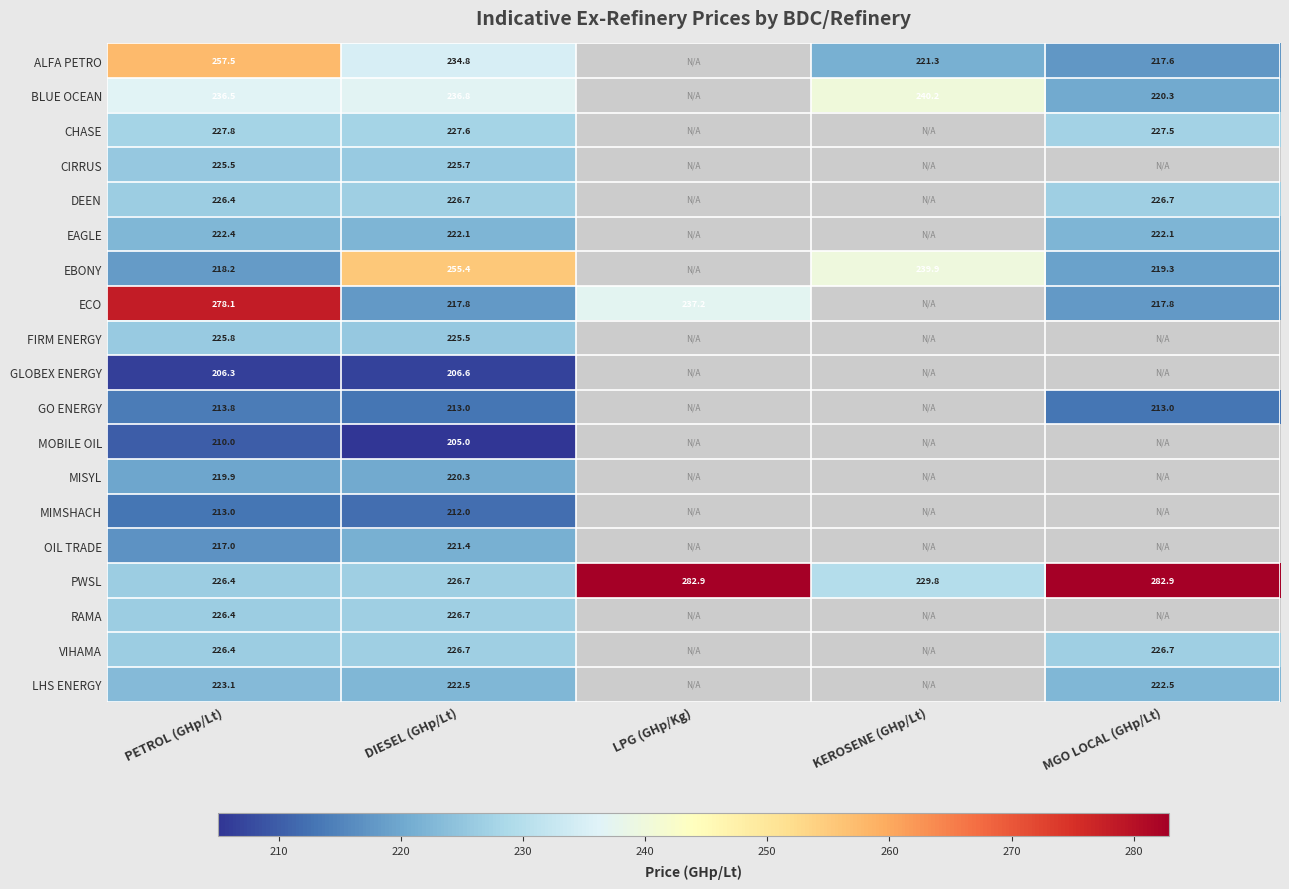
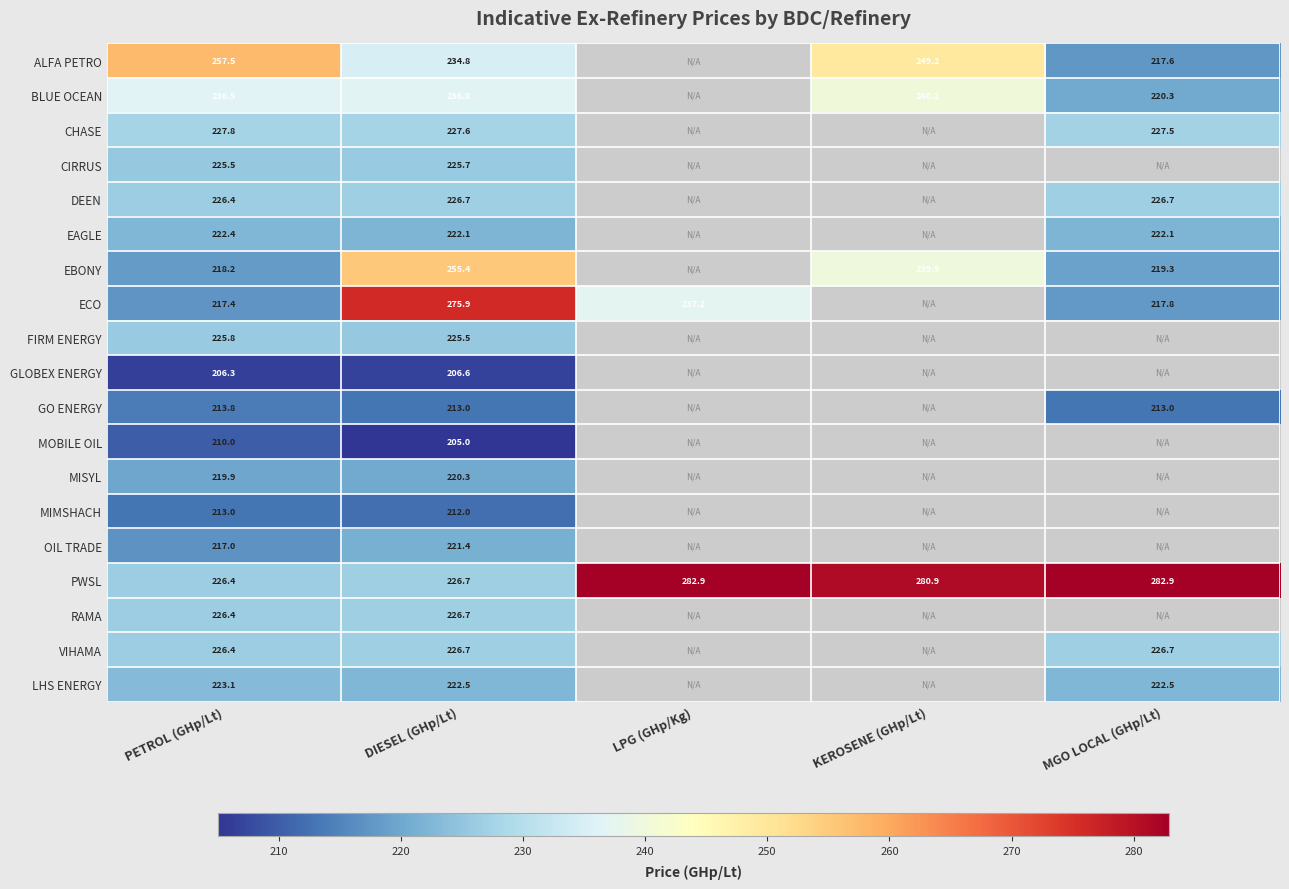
  {
    "ALFA PETRO": {
      "PETROL (GHp/Lt)": 257.5,
      "DIESEL (GHp/Lt)": 234.8,
-     "KEROSENE (GHp/Lt)": 221.3,
+     "KEROSENE (GHp/Lt)": 249.2,
      "MGO LOCAL (GHp/Lt)": 217.6
    },
    "BLUE OCEAN": {
      "MGO LOCAL (GHp/Lt)": 220.3
    },
    "CHASE": {
      "PETROL (GHp/Lt)": 227.8,
      "DIESEL (GHp/Lt)": 227.6,
      "MGO LOCAL (GHp/Lt)": 227.5
    },
    "CIRRUS": {
      "PETROL (GHp/Lt)": 225.5,
      "DIESEL (GHp/Lt)": 225.7
    },
    "DEEN": {
      "PETROL (GHp/Lt)": 226.4,
      "DIESEL (GHp/Lt)": 226.7,
      "MGO LOCAL (GHp/Lt)": 226.7
    },
    "EAGLE": {
      "PETROL (GHp/Lt)": 222.4,
      "DIESEL (GHp/Lt)": 222.1,
      "MGO LOCAL (GHp/Lt)": 222.1
    },
    "EBONY": {
      "PETROL (GHp/Lt)": 218.2,
      "DIESEL (GHp/Lt)": 255.4,
      "MGO LOCAL (GHp/Lt)": 219.3
    },
    "ECO": {
-     "PETROL (GHp/Lt)": 278.1,
-     "DIESEL (GHp/Lt)": 217.8,
+     "PETROL (GHp/Lt)": 217.4,
+     "DIESEL (GHp/Lt)": 275.9,
      "MGO LOCAL (GHp/Lt)": 217.8
    },
    "FIRM ENERGY": {
      "PETROL (GHp/Lt)": 225.8,
      "DIESEL (GHp/Lt)": 225.5
    },
    "GLOBEX ENERGY": {
      "PETROL (GHp/Lt)": 206.3,
      "DIESEL (GHp/Lt)": 206.6
    },
    "GO ENERGY": {
      "PETROL (GHp/Lt)": 213.8,
      "DIESEL (GHp/Lt)": 213.0,
      "MGO LOCAL (GHp/Lt)": 213.0
    },
    "MOBILE OIL": {
      "PETROL (GHp/Lt)": 210.0,
      "DIESEL (GHp/Lt)": 205.0
    },
    "MISYL": {
      "PETROL (GHp/Lt)": 219.9,
      "DIESEL (GHp/Lt)": 220.3
    },
    "MIMSHACH": {
      "PETROL (GHp/Lt)": 213.0,
      "DIESEL (GHp/Lt)": 212.0
    },
    "OIL TRADE": {
      "PETROL (GHp/Lt)": 217.0,
      "DIESEL (GHp/Lt)": 221.4
    },
    "PWSL": {
      "PETROL (GHp/Lt)": 226.4,
      "DIESEL (GHp/Lt)": 226.7,
      "LPG (GHp/Kg)": 282.9,
-     "KEROSENE (GHp/Lt)": 229.8,
+     "KEROSENE (GHp/Lt)": 280.9,
      "MGO LOCAL (GHp/Lt)": 282.9
    },
    "RAMA": {
      "PETROL (GHp/Lt)": 226.4,
      "DIESEL (GHp/Lt)": 226.7
    },
    "VIHAMA": {
      "PETROL (GHp/Lt)": 226.4,
      "DIESEL (GHp/Lt)": 226.7,
      "MGO LOCAL (GHp/Lt)": 226.7
    },
    "LHS ENERGY": {
      "PETROL (GHp/Lt)": 223.1,
      "DIESEL (GHp/Lt)": 222.5,
      "MGO LOCAL (GHp/Lt)": 222.5
    }
  }
